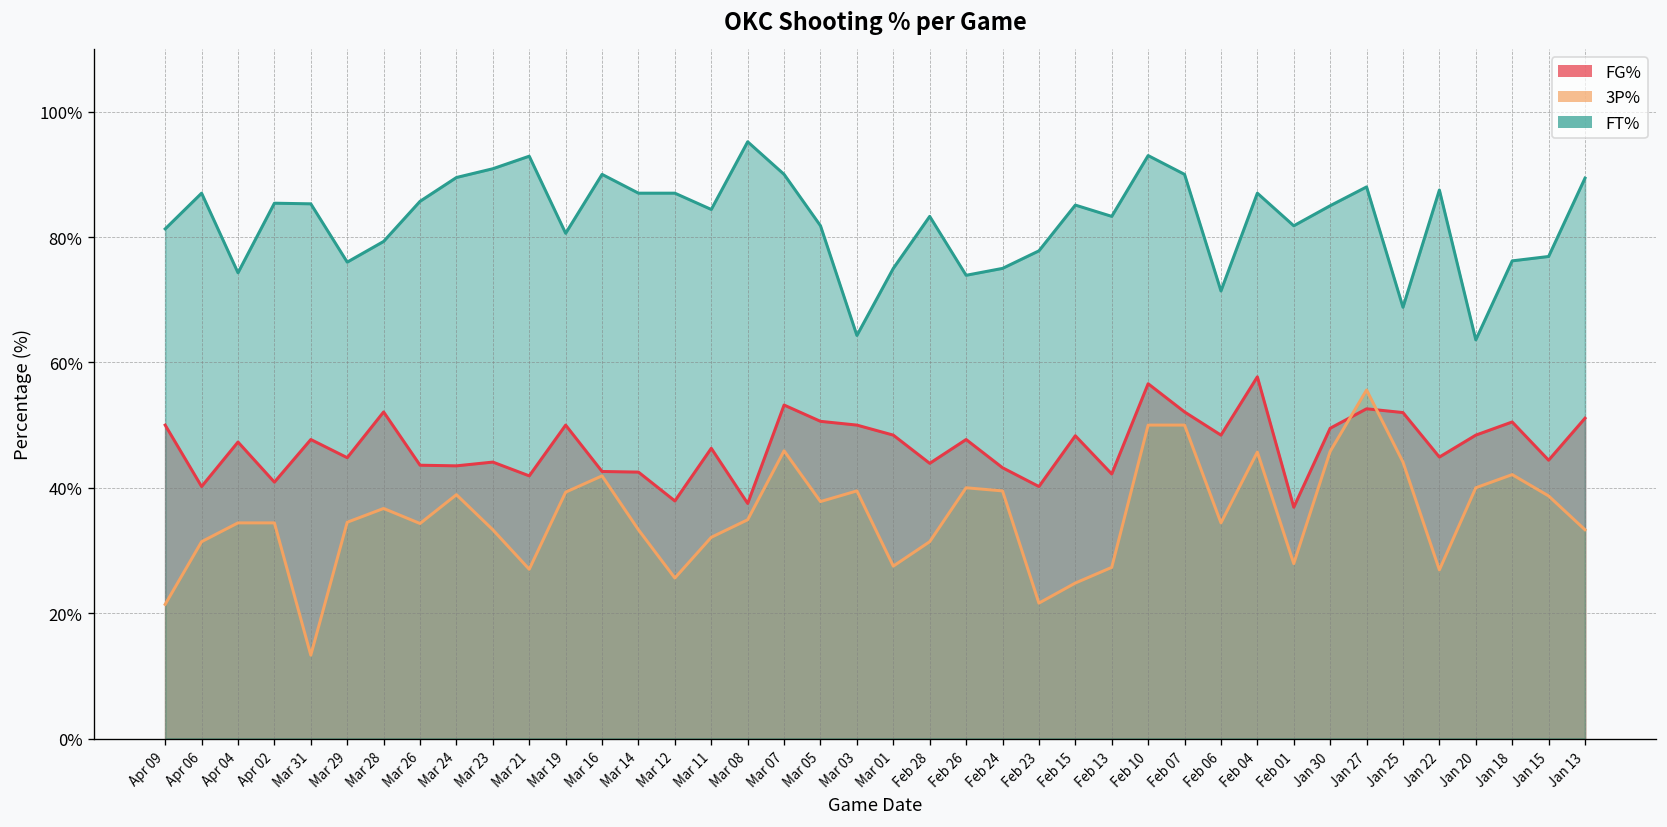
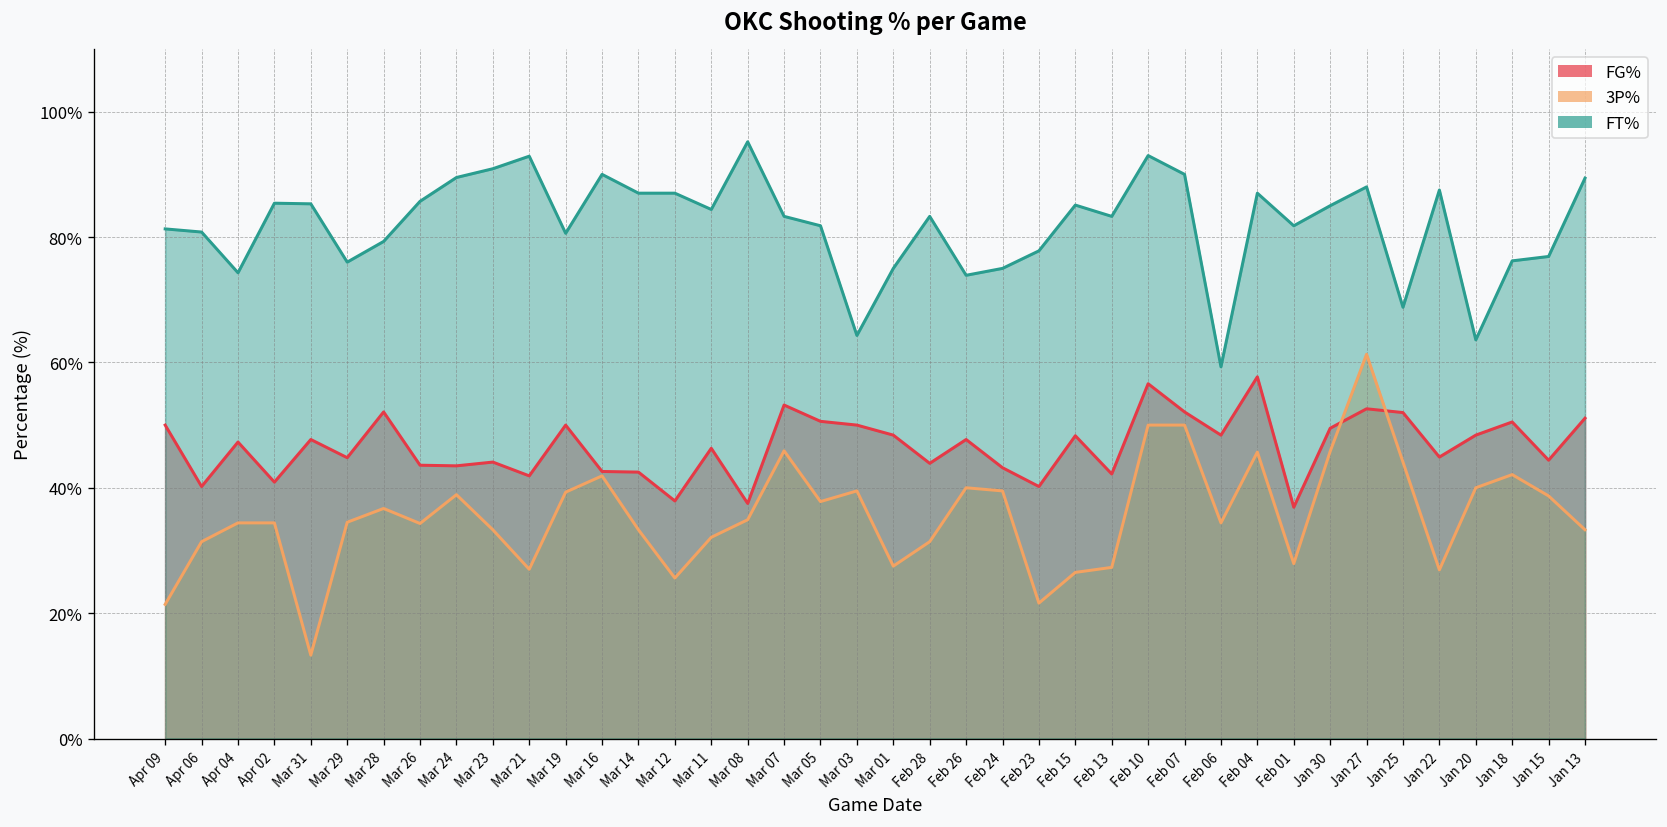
  {
    "FG%": {
      "Apr 09": "50%",
      "Apr 06": "40%",
      "Apr 04": "47%",
      "Apr 02": "41%",
      "Mar 31": "48%",
      "Mar 29": "45%",
      "Mar 28": "52%",
      "Mar 26": "44%",
      "Mar 24": "44%",
      "Mar 23": "44%",
      "Mar 21": "42%",
      "Mar 19": "50%",
      "Mar 16": "43%",
      "Mar 14": "43%",
      "Mar 12": "38%",
      "Mar 11": "46%",
      "Mar 08": "38%",
      "Mar 07": "53%",
      "Mar 05": "51%",
      "Mar 03": "50%",
      "Mar 01": "48%",
      "Feb 28": "44%",
      "Feb 26": "48%",
      "Feb 24": "43%",
      "Feb 23": "40%",
      "Feb 15": "48%",
      "Feb 13": "42%",
      "Feb 10": "57%",
      "Feb 07": "52%",
      "Feb 06": "48%",
      "Feb 04": "58%",
      "Feb 01": "37%",
      "Jan 30": "50%",
      "Jan 27": "53%",
      "Jan 25": "52%",
      "Jan 22": "45%",
      "Jan 20": "48%",
      "Jan 18": "51%",
      "Jan 15": "44%",
      "Jan 13": "51%"
    },
    "3P%": {
      "Apr 09": "21%",
      "Apr 06": "31%",
      "Apr 04": "34%",
      "Apr 02": "34%",
      "Mar 31": "13%",
      "Mar 29": "35%",
      "Mar 28": "37%",
      "Mar 26": "34%",
      "Mar 24": "39%",
      "Mar 23": "33%",
      "Mar 21": "27%",
      "Mar 19": "39%",
      "Mar 16": "42%",
      "Mar 14": "33%",
      "Mar 12": "26%",
      "Mar 11": "32%",
      "Mar 08": "35%",
      "Mar 07": "46%",
      "Mar 05": "38%",
      "Mar 03": "40%",
      "Mar 01": "28%",
      "Feb 28": "31%",
      "Feb 26": "40%",
      "Feb 24": "40%",
      "Feb 23": "22%",
-     "Feb 15": "25%",
+     "Feb 15": "27%",
      "Feb 13": "27%",
      "Feb 10": "50%",
      "Feb 07": "50%",
      "Feb 06": "34%",
      "Feb 04": "46%",
      "Feb 01": "28%",
      "Jan 30": "46%",
-     "Jan 27": "56%",
+     "Jan 27": "61%",
      "Jan 25": "44%",
      "Jan 22": "27%",
      "Jan 20": "40%",
      "Jan 18": "42%",
      "Jan 15": "39%",
      "Jan 13": "33%"
    },
    "FT%": {
      "Apr 09": "81%",
-     "Apr 06": "87%",
+     "Apr 06": "81%",
      "Apr 04": "74%",
      "Apr 02": "85%",
      "Mar 31": "85%",
      "Mar 29": "76%",
      "Mar 28": "79%",
      "Mar 26": "86%",
      "Mar 24": "90%",
      "Mar 23": "91%",
      "Mar 21": "93%",
      "Mar 19": "81%",
      "Mar 16": "90%",
      "Mar 14": "87%",
      "Mar 12": "87%",
      "Mar 11": "84%",
      "Mar 08": "95%",
-     "Mar 07": "90%",
+     "Mar 07": "83%",
      "Mar 05": "82%",
      "Mar 03": "64%",
      "Mar 01": "75%",
      "Feb 28": "83%",
      "Feb 26": "74%",
      "Feb 24": "75%",
      "Feb 23": "78%",
      "Feb 15": "85%",
      "Feb 13": "83%",
      "Feb 10": "93%",
      "Feb 07": "90%",
-     "Feb 06": "71%",
+     "Feb 06": "59%",
      "Feb 04": "87%",
      "Feb 01": "82%",
      "Jan 30": "85%",
      "Jan 27": "88%",
      "Jan 25": "69%",
      "Jan 22": "88%",
      "Jan 20": "64%",
      "Jan 18": "76%",
      "Jan 15": "77%",
      "Jan 13": "89%"
    }
  }
